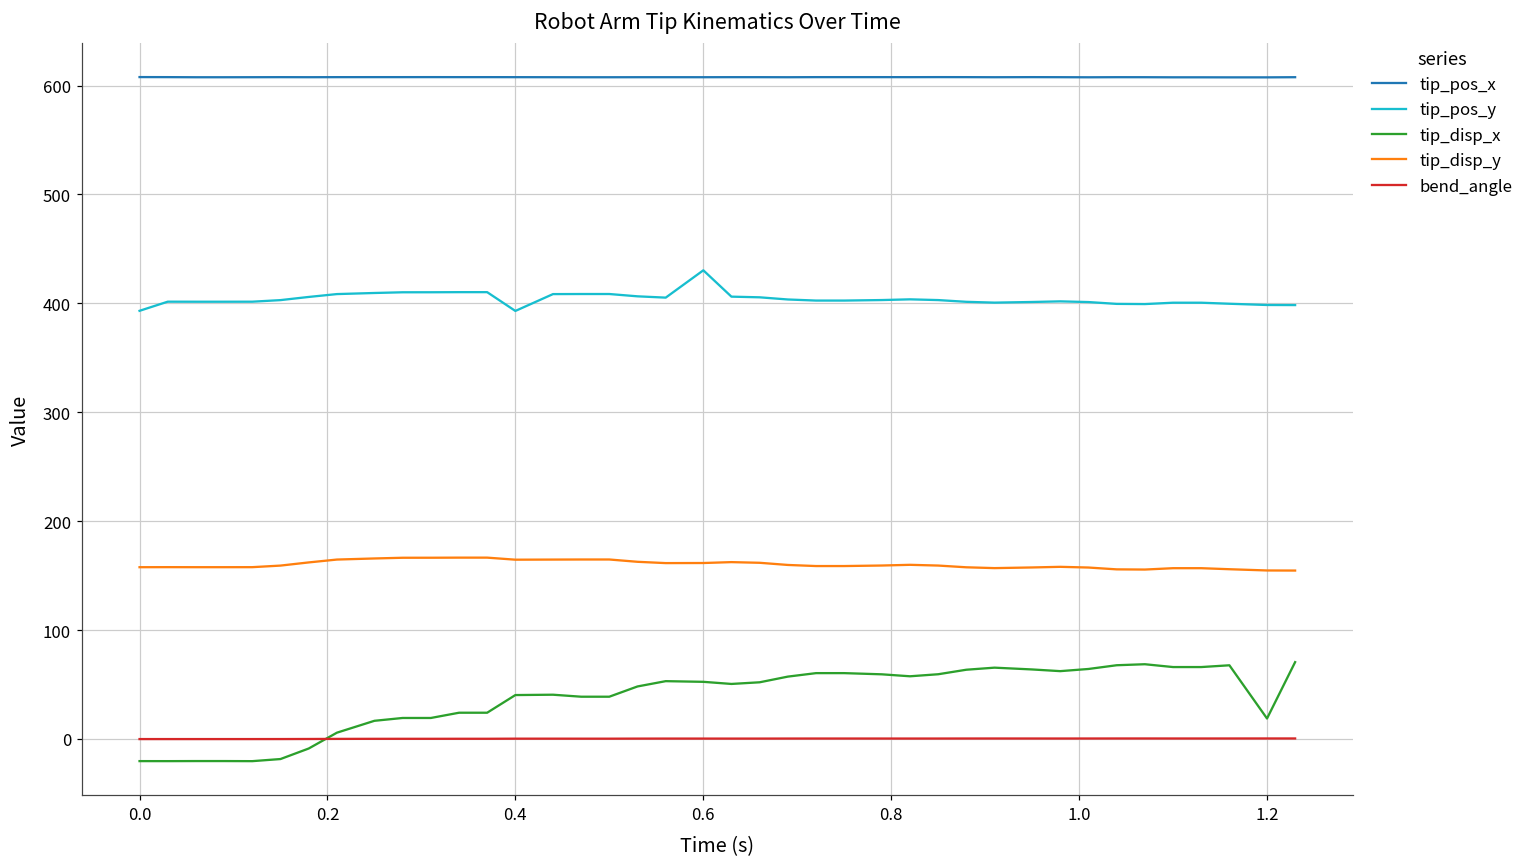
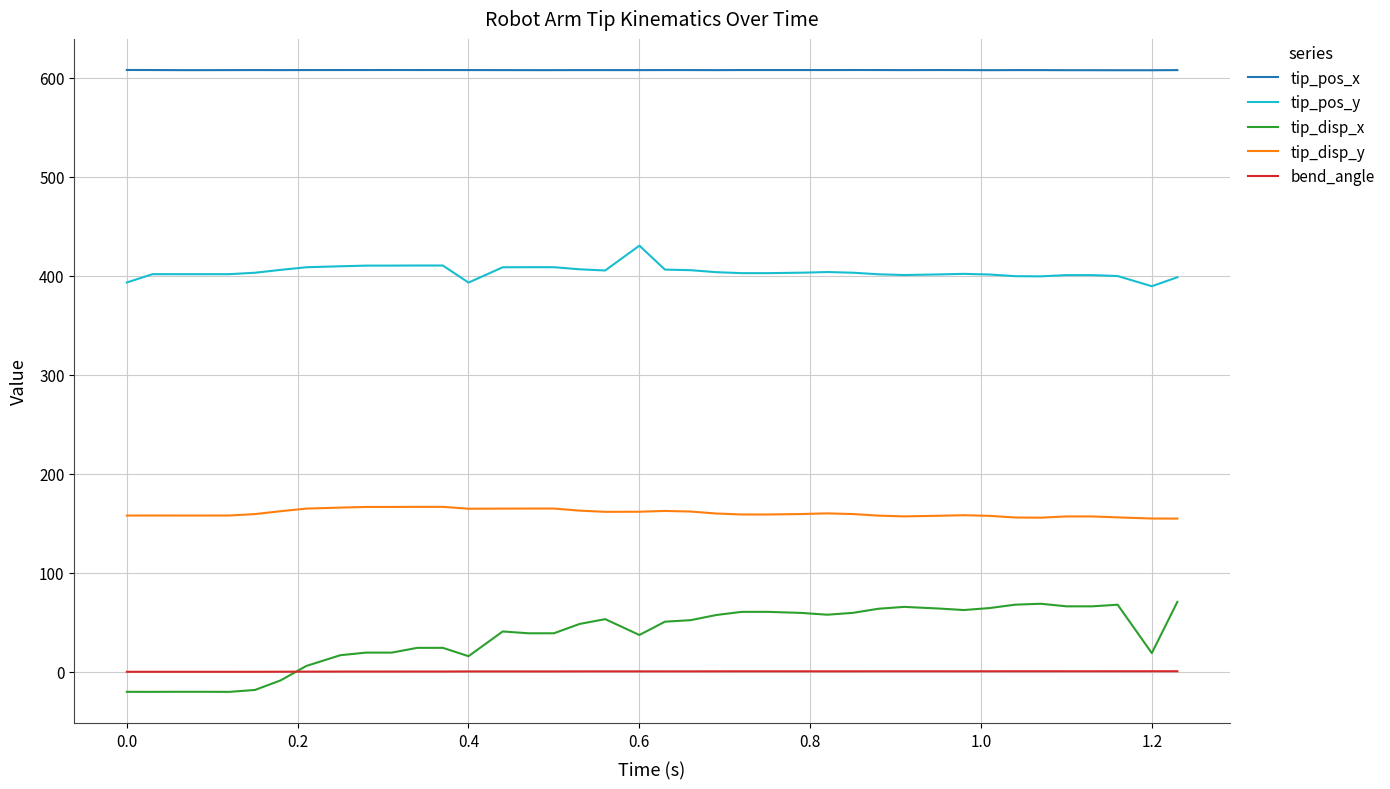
  {
    "tip_pos_x": {
      "0.0": 610,
      "0.4": 610,
      "0.6": 610,
      "1.2": 610
    },
    "tip_pos_y": {
      "0.0": 390,
      "0.4": 390,
      "0.6": 430,
-     "1.2": 400
+     "1.2": 390
    },
    "tip_disp_x": {
      "0.0": -20,
-     "0.4": 40,
-     "0.6": 50,
+     "0.4": 20,
+     "0.6": 40,
      "1.2": 20
    },
    "tip_disp_y": {
      "0.0": 160,
      "0.4": 160,
      "0.6": 160,
      "1.2": 150
    },
    "bend_angle": {
      "0.0": 0,
      "0.4": 0,
      "0.6": 0,
      "1.2": 0
    }
  }
